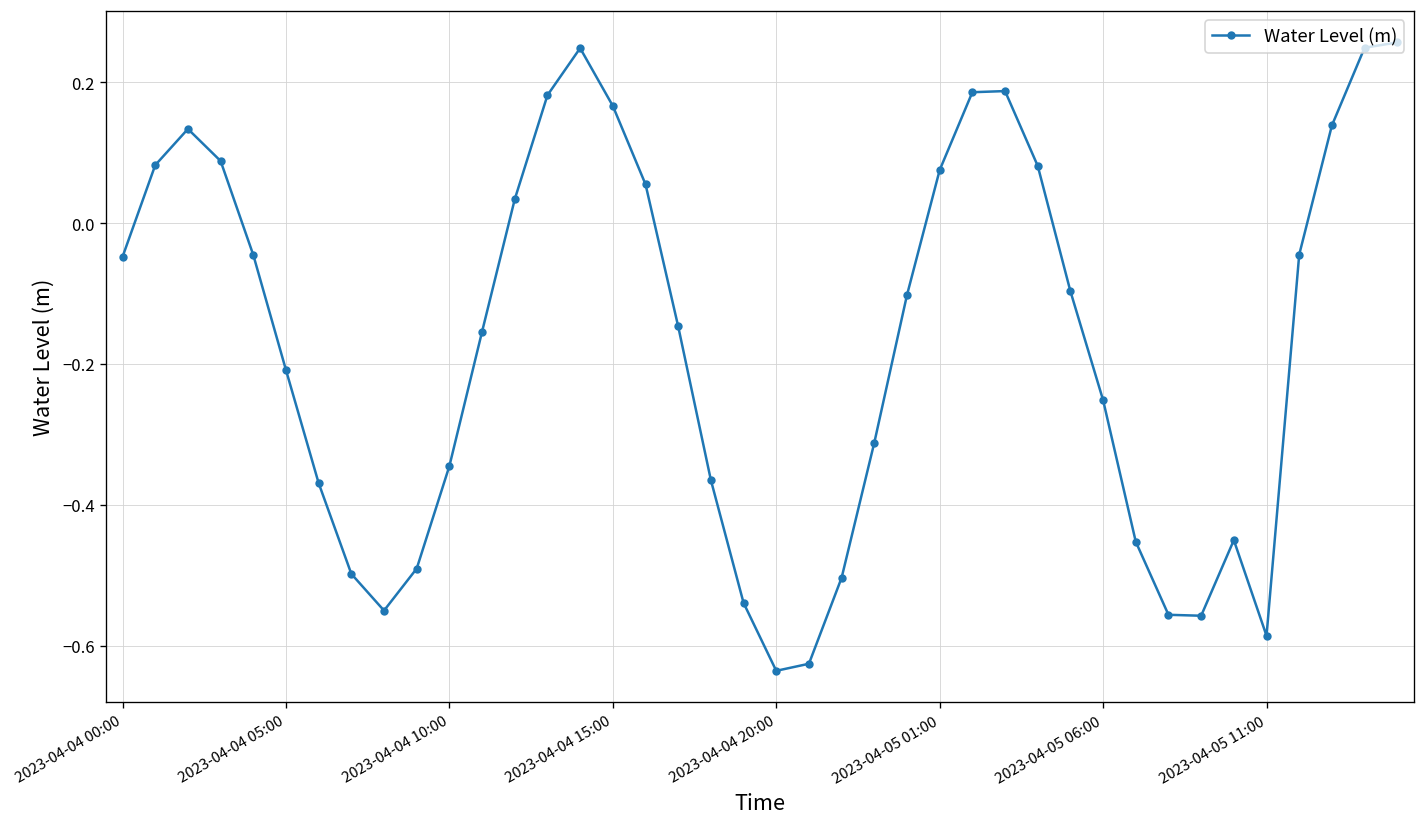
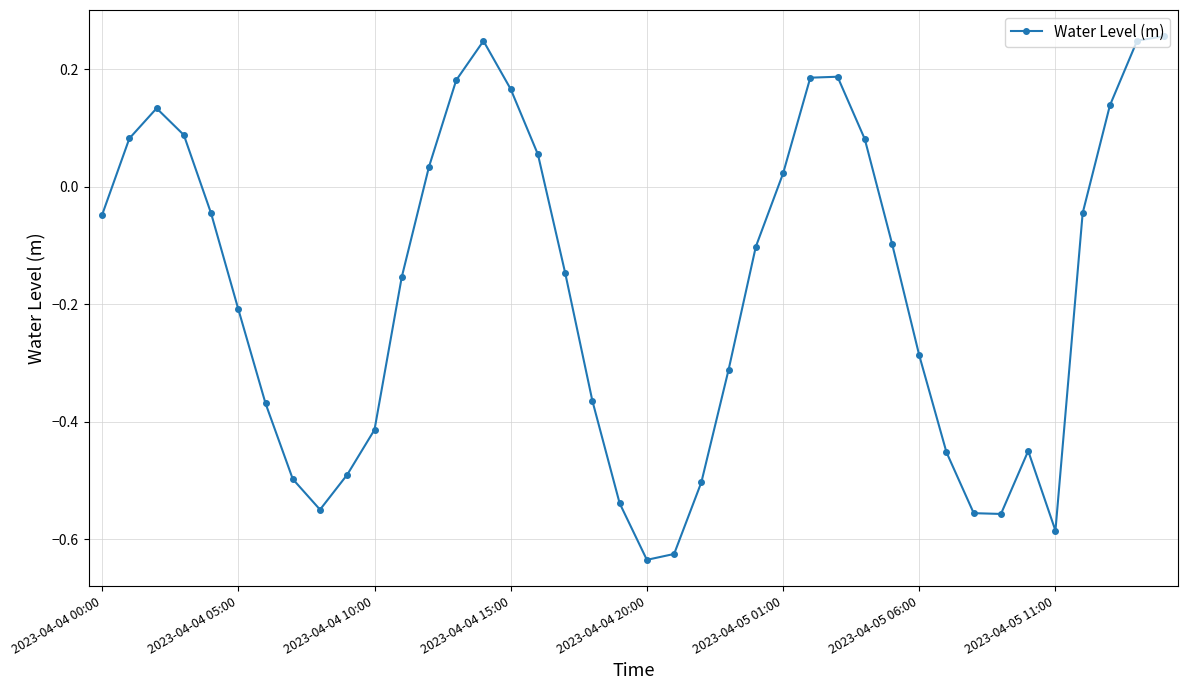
  {
    "2023-04-04 00:00": -0.05,
    "2023-04-04 05:00": -0.21,
-   "2023-04-04 10:00": -0.34,
+   "2023-04-04 10:00": -0.41,
    "2023-04-04 15:00": 0.17,
    "2023-04-04 20:00": -0.64,
-   "2023-04-05 01:00": 0.08,
-   "2023-04-05 06:00": -0.25,
+   "2023-04-05 01:00": 0.02,
+   "2023-04-05 06:00": -0.29,
    "2023-04-05 11:00": -0.59
  }
